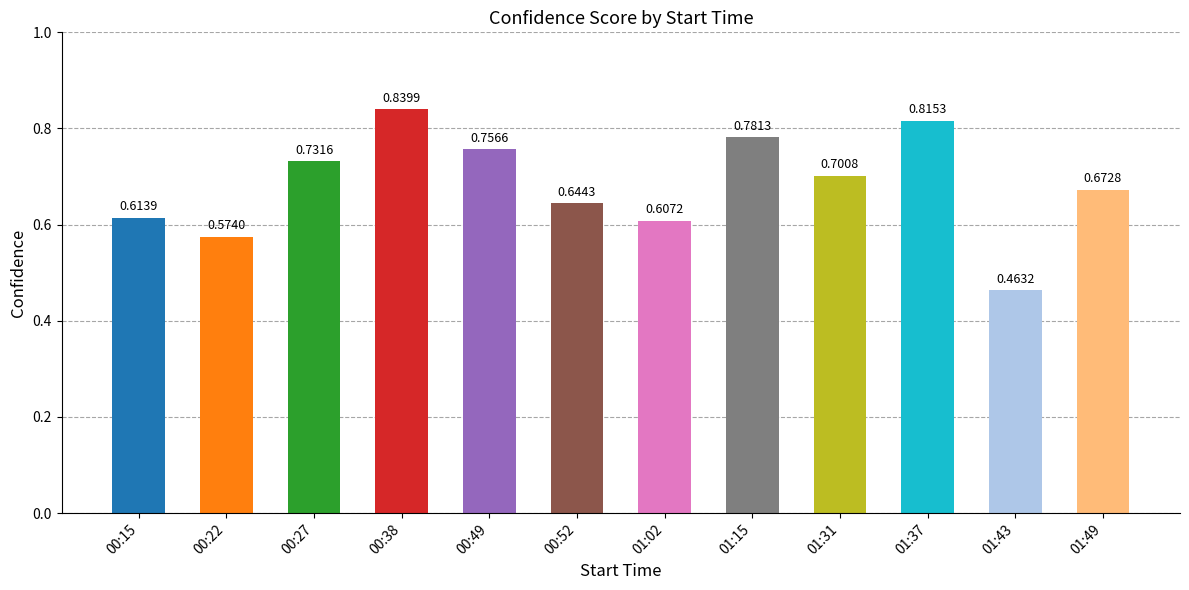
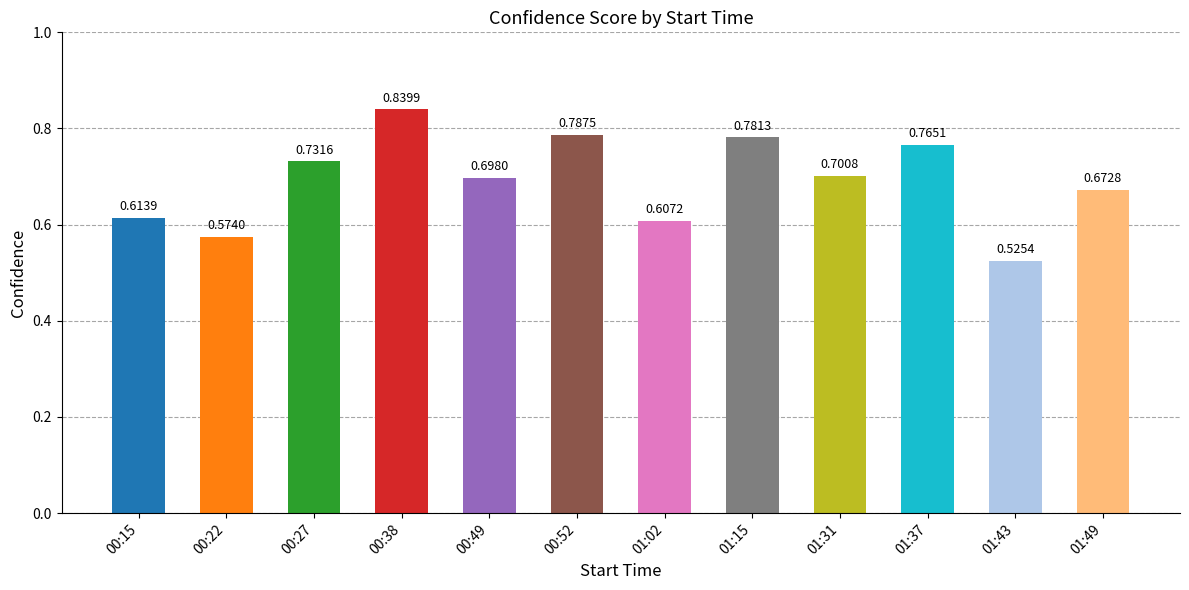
  {
    "00:15": 0.6139,
    "00:22": 0.5740,
    "00:27": 0.7316,
    "00:38": 0.8399,
-   "00:49": 0.7566,
-   "00:52": 0.6443,
+   "00:49": 0.6980,
+   "00:52": 0.7875,
    "01:02": 0.6072,
    "01:15": 0.7813,
    "01:31": 0.7008,
-   "01:37": 0.8153,
-   "01:43": 0.4632,
+   "01:37": 0.7651,
+   "01:43": 0.5254,
    "01:49": 0.6728
  }
